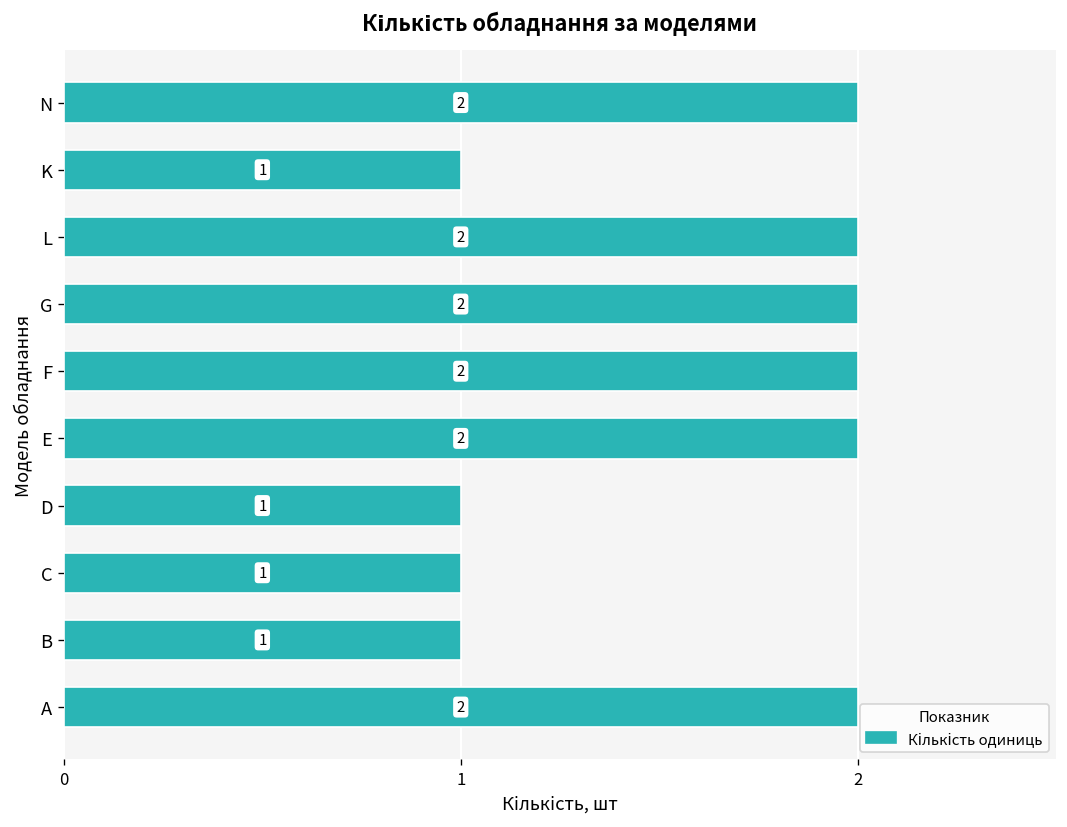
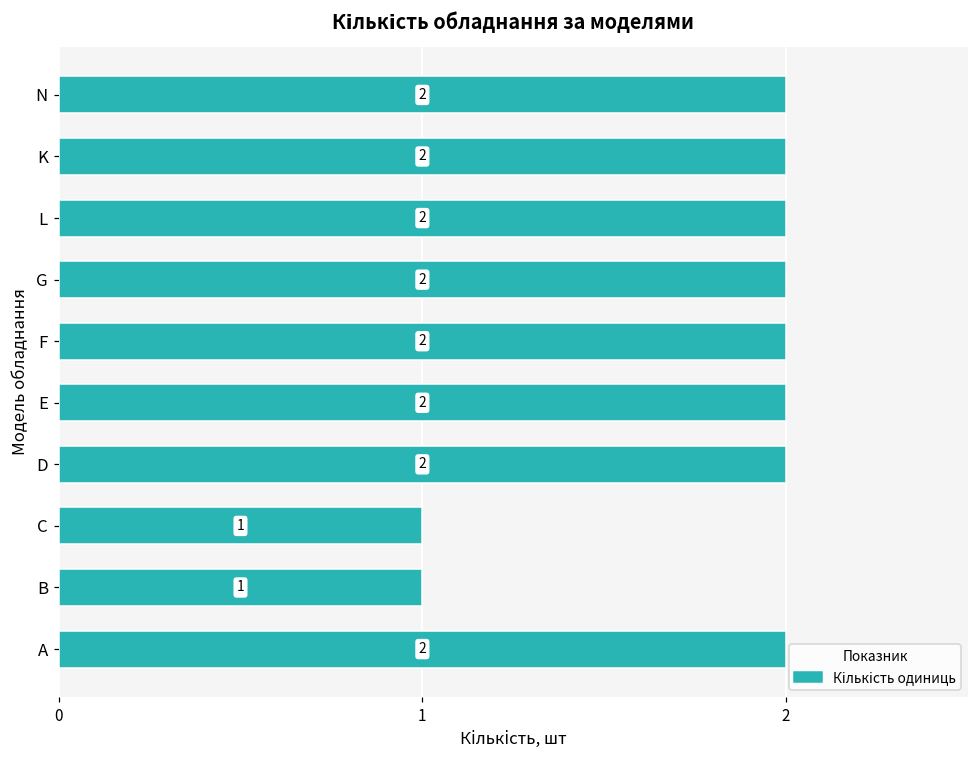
  {
-   "K": 1,
-   "D": 1
+   "K": 2,
+   "D": 2
  }
